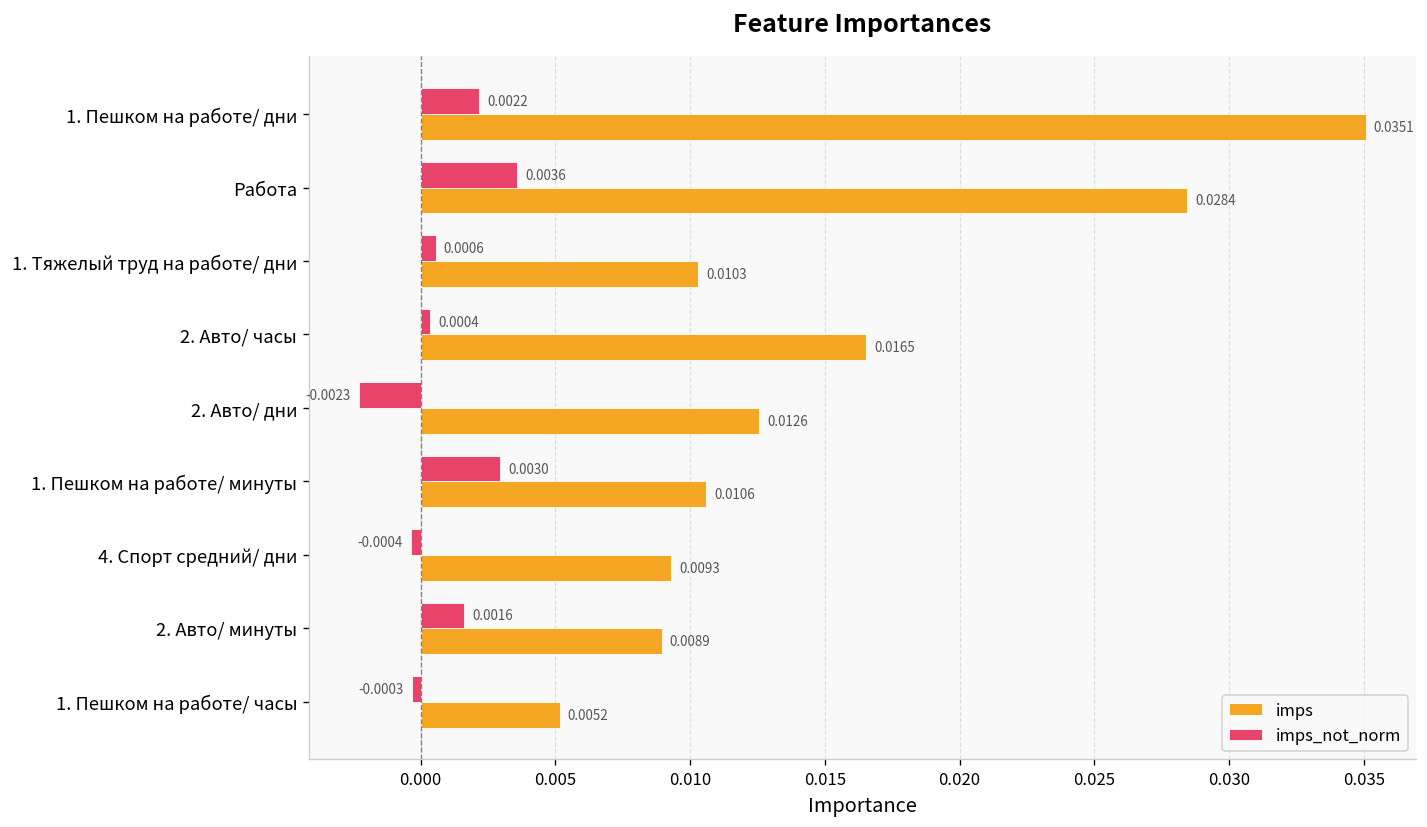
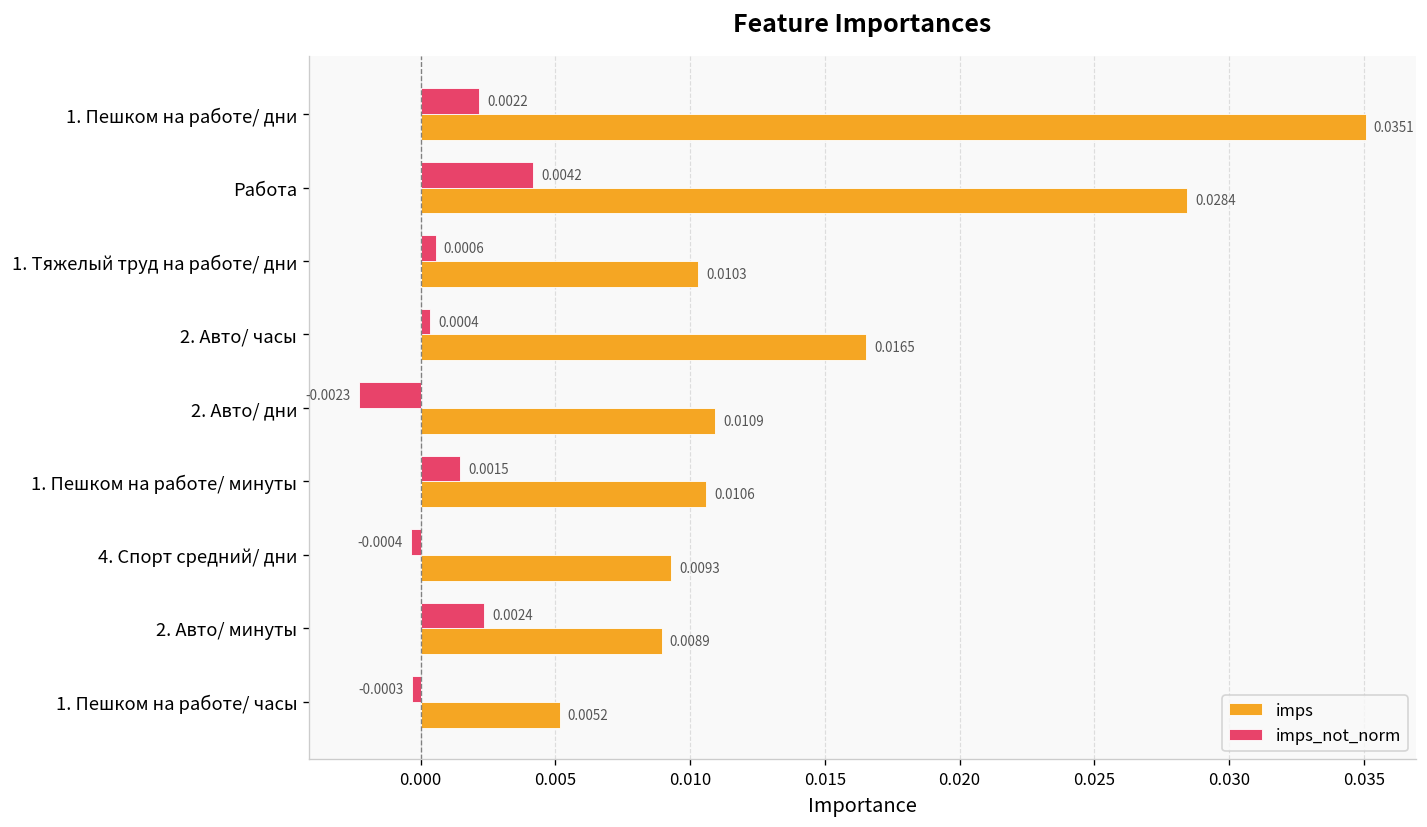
  {
    "imps": {
      "1. Пешком на работе/ дни": 0.0351,
      "Работа": 0.0284,
      "1. Тяжелый труд на работе/ дни": 0.0103,
      "2. Авто/ часы": 0.0165,
-     "2. Авто/ дни": 0.0126,
+     "2. Авто/ дни": 0.0109,
      "1. Пешком на работе/ минуты": 0.0106,
      "4. Спорт средний/ дни": 0.0093,
      "2. Авто/ минуты": 0.0089,
      "1. Пешком на работе/ часы": 0.0052
    },
    "imps_not_norm": {
      "1. Пешком на работе/ дни": 0.0022,
-     "Работа": 0.0036,
+     "Работа": 0.0042,
      "1. Тяжелый труд на работе/ дни": 0.0006,
      "2. Авто/ часы": 0.0004,
      "2. Авто/ дни": -0.0023,
-     "1. Пешком на работе/ минуты": 0.0030,
+     "1. Пешком на работе/ минуты": 0.0015,
      "4. Спорт средний/ дни": -0.0004,
-     "2. Авто/ минуты": 0.0016,
+     "2. Авто/ минуты": 0.0024,
      "1. Пешком на работе/ часы": -0.0003
    }
  }
